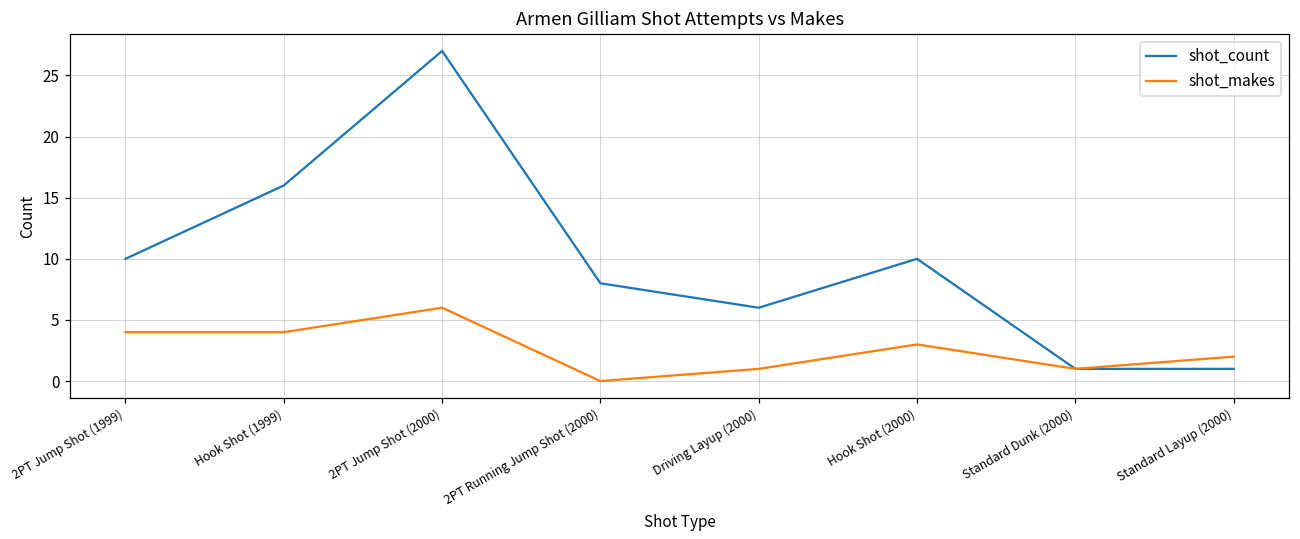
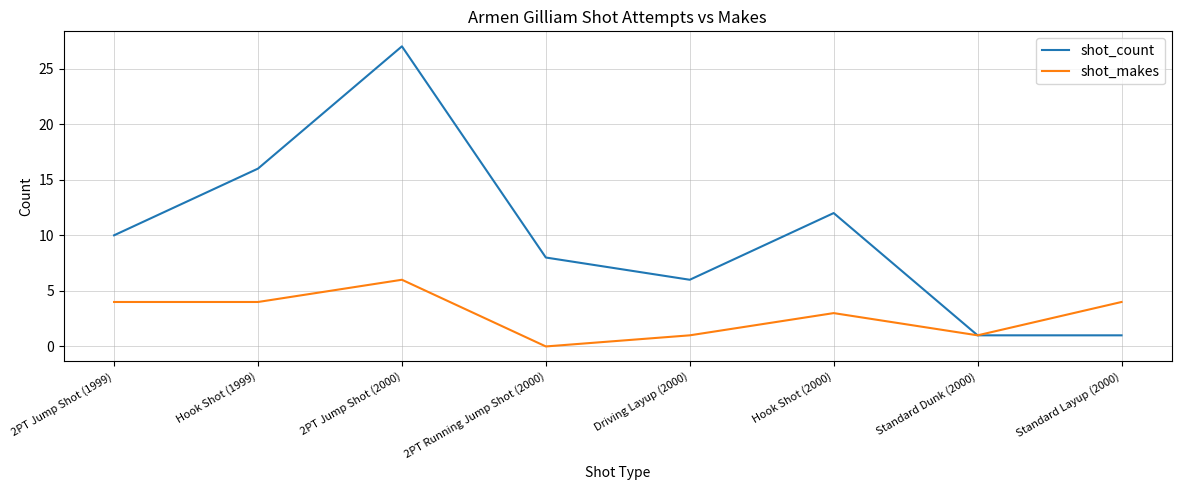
  {
    "shot_count": {
      "2PT Jump Shot (1999)": 10,
      "Hook Shot (1999)": 16,
      "2PT Jump Shot (2000)": 27,
      "2PT Running Jump Shot (2000)": 8,
      "Driving Layup (2000)": 6,
-     "Hook Shot (2000)": 10,
+     "Hook Shot (2000)": 12,
      "Standard Layup (2000)": 1
    },
    "shot_makes": {
      "2PT Jump Shot (1999)": 4,
      "Hook Shot (1999)": 4,
      "2PT Jump Shot (2000)": 6,
      "2PT Running Jump Shot (2000)": 0,
      "Driving Layup (2000)": 1,
      "Hook Shot (2000)": 3,
-     "Standard Layup (2000)": 2
+     "Standard Layup (2000)": 4
    }
  }
